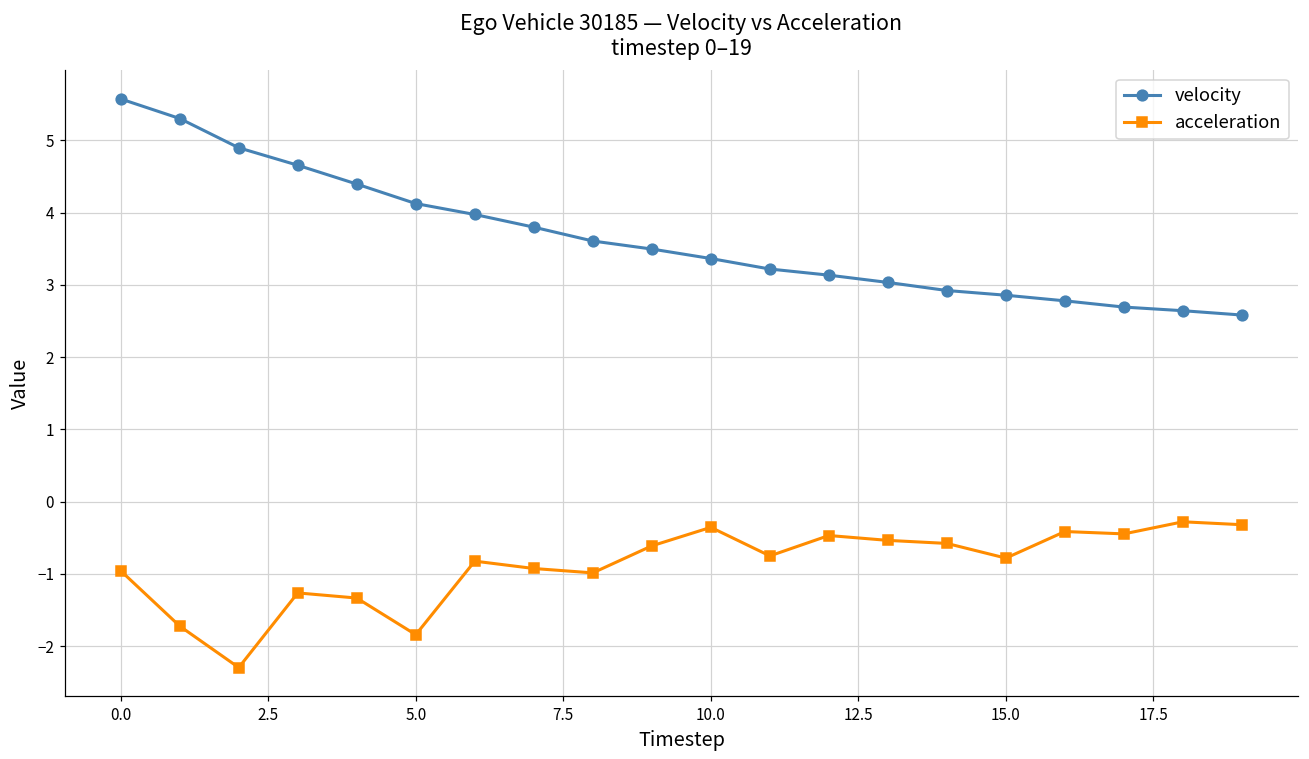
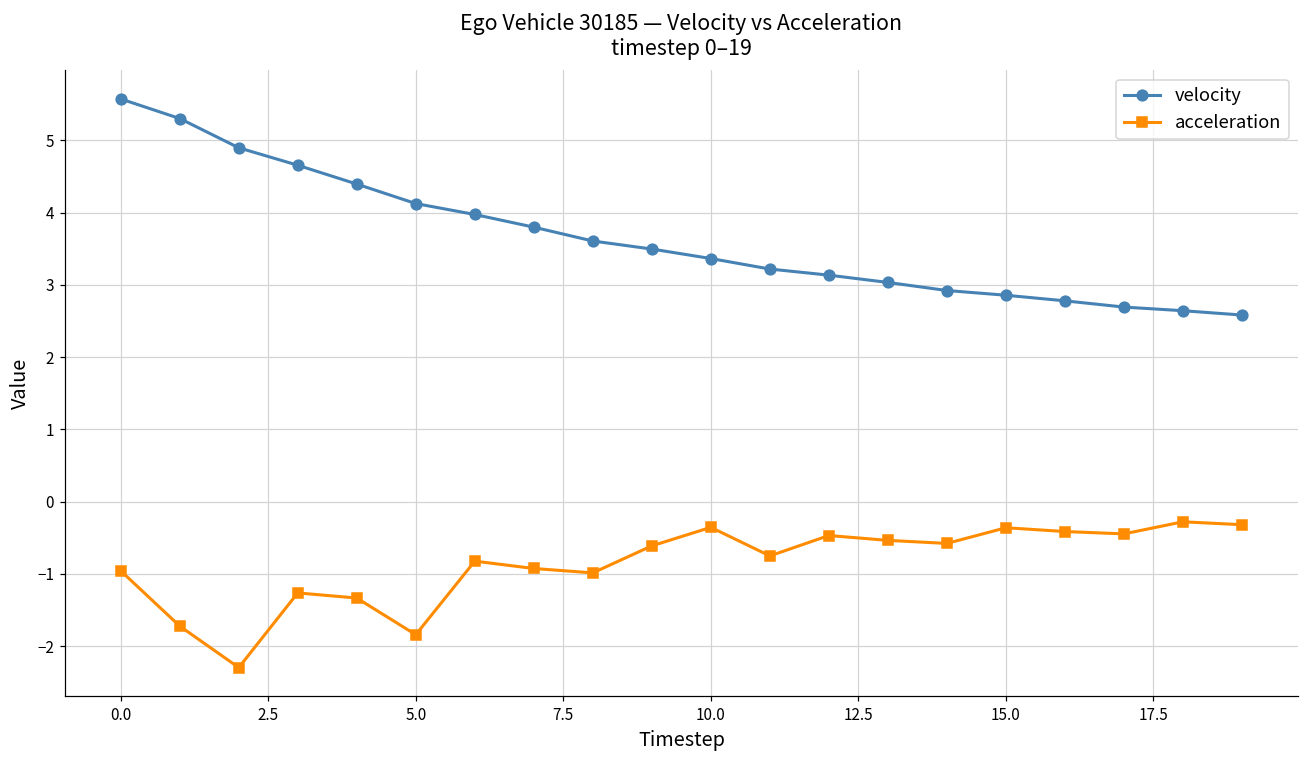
  {
    "velocity": {
      "0.0": 5.6,
      "5.0": 4.1,
      "10.0": 3.4,
      "15.0": 2.9
    },
    "acceleration": {
      "0.0": -1.0,
      "5.0": -1.8,
      "10.0": -0.4,
-     "15.0": -0.8
+     "15.0": -0.4
    }
  }
